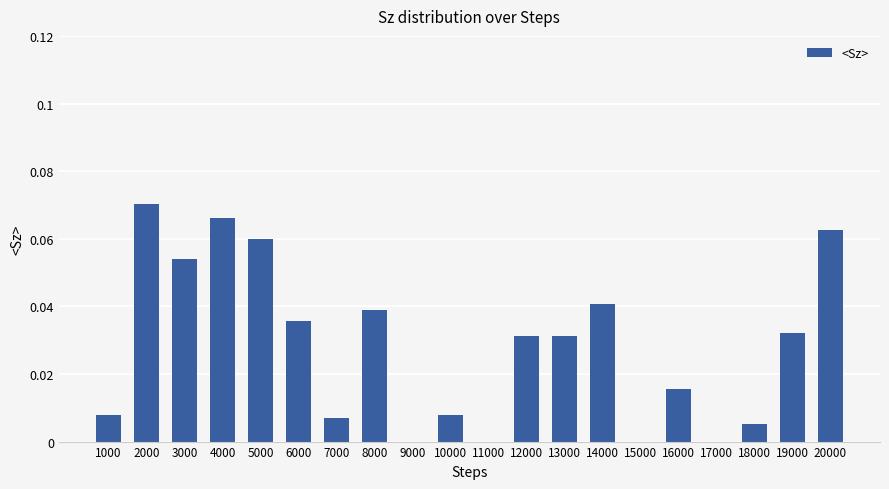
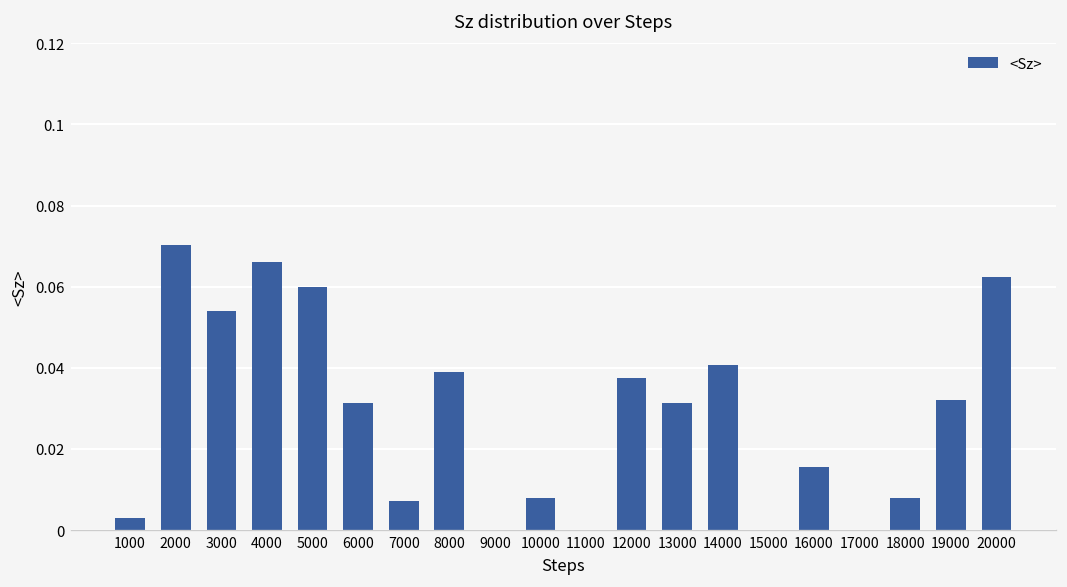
  {
-   "1000": 0.008,
+   "1000": 0.003,
    "2000": 0.070,
    "3000": 0.054,
    "4000": 0.066,
    "5000": 0.060,
-   "6000": 0.036,
+   "6000": 0.031,
    "7000": 0.007,
    "8000": 0.039,
    "9000": 0.000,
    "10000": 0.008,
    "11000": 0.000,
-   "12000": 0.031,
+   "12000": 0.038,
    "13000": 0.031,
    "14000": 0.041,
    "15000": 0.000,
    "16000": 0.016,
    "17000": 0.000,
-   "18000": 0.005,
+   "18000": 0.008,
    "19000": 0.032,
    "20000": 0.063
  }
